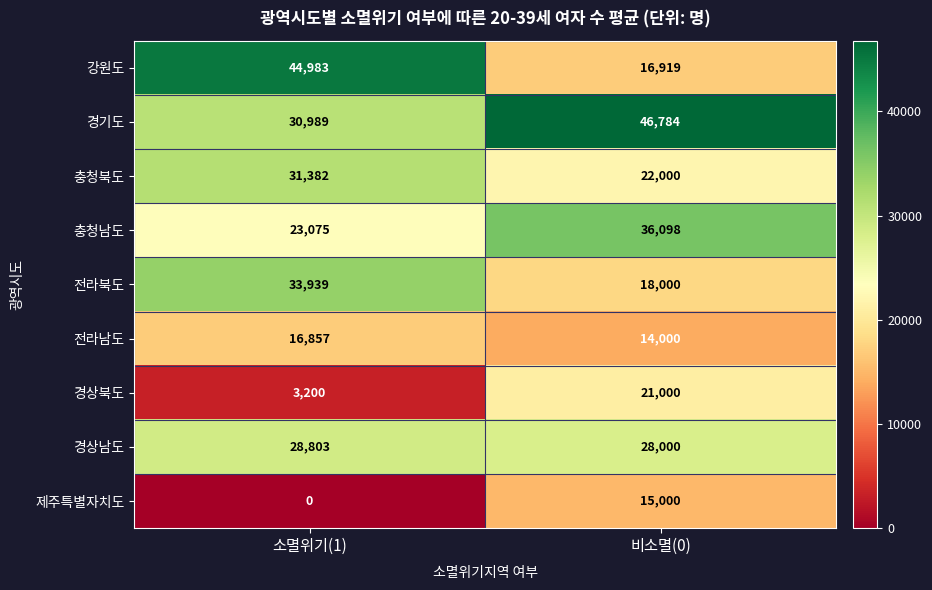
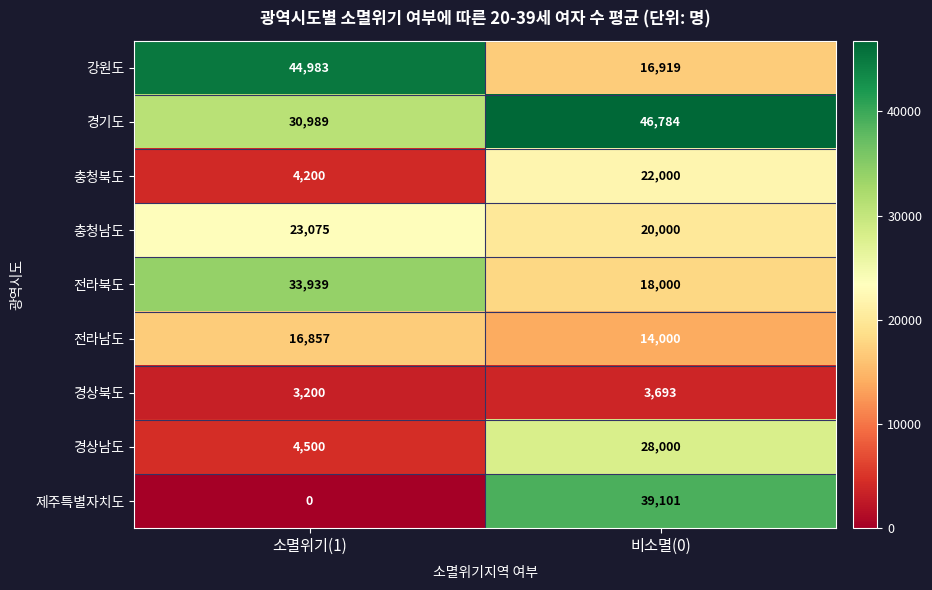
  {
    "강원도": {
      "소멸위기(1)": "44,983",
      "비소멸(0)": "16,919"
    },
    "경기도": {
      "소멸위기(1)": "30,989",
      "비소멸(0)": "46,784"
    },
    "충청북도": {
-     "소멸위기(1)": "31,382",
+     "소멸위기(1)": "4,200",
      "비소멸(0)": "22,000"
    },
    "충청남도": {
      "소멸위기(1)": "23,075",
-     "비소멸(0)": "36,098"
+     "비소멸(0)": "20,000"
    },
    "전라북도": {
      "소멸위기(1)": "33,939",
      "비소멸(0)": "18,000"
    },
    "전라남도": {
      "소멸위기(1)": "16,857",
      "비소멸(0)": "14,000"
    },
    "경상북도": {
      "소멸위기(1)": "3,200",
-     "비소멸(0)": "21,000"
+     "비소멸(0)": "3,693"
    },
    "경상남도": {
-     "소멸위기(1)": "28,803",
+     "소멸위기(1)": "4,500",
      "비소멸(0)": "28,000"
    },
    "제주특별자치도": {
      "소멸위기(1)": "0",
-     "비소멸(0)": "15,000"
+     "비소멸(0)": "39,101"
    }
  }
